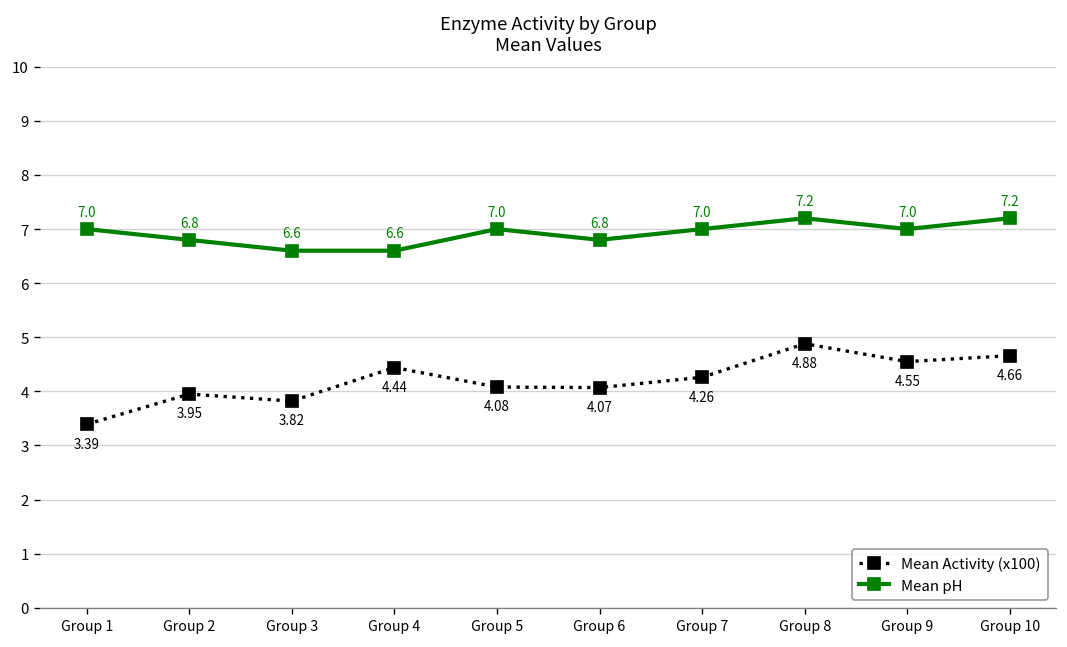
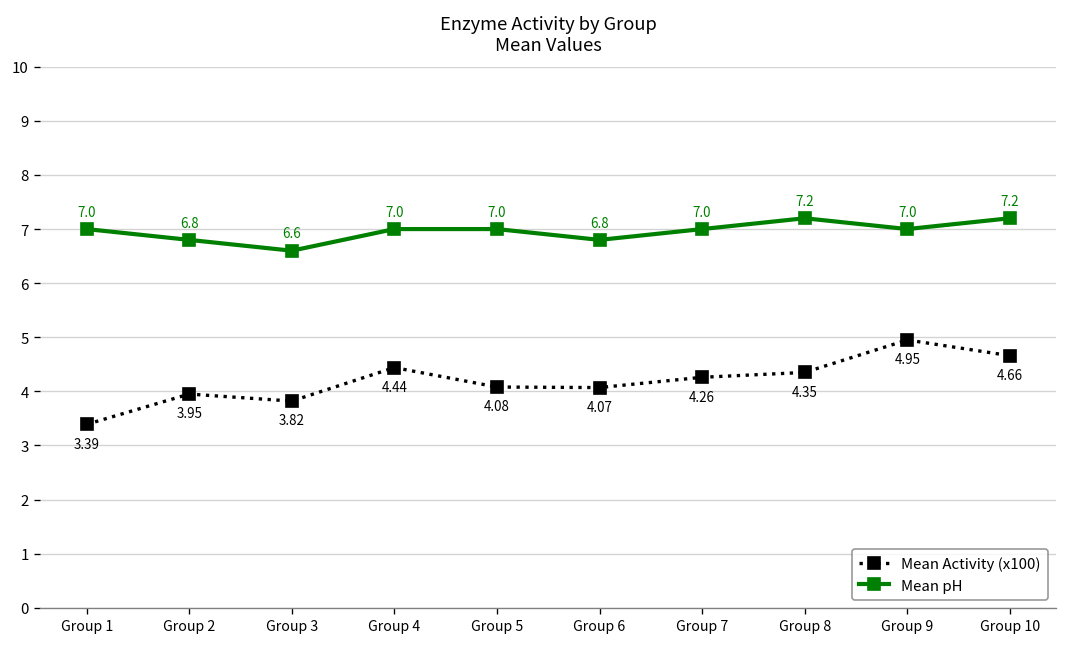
  {
    "Mean Activity (x100)": {
      "Group 1": 3.39,
      "Group 2": 3.95,
      "Group 3": 3.82,
      "Group 4": 4.44,
      "Group 5": 4.08,
      "Group 6": 4.07,
      "Group 7": 4.26,
-     "Group 8": 4.88,
-     "Group 9": 4.55,
+     "Group 8": 4.35,
+     "Group 9": 4.95,
      "Group 10": 4.66
    },
    "Mean pH": {
      "Group 1": 7.0,
      "Group 2": 6.8,
      "Group 3": 6.6,
-     "Group 4": 6.6,
+     "Group 4": 7.0,
      "Group 5": 7.0,
      "Group 6": 6.8,
      "Group 7": 7.0,
      "Group 8": 7.2,
      "Group 9": 7.0,
      "Group 10": 7.2
    }
  }
